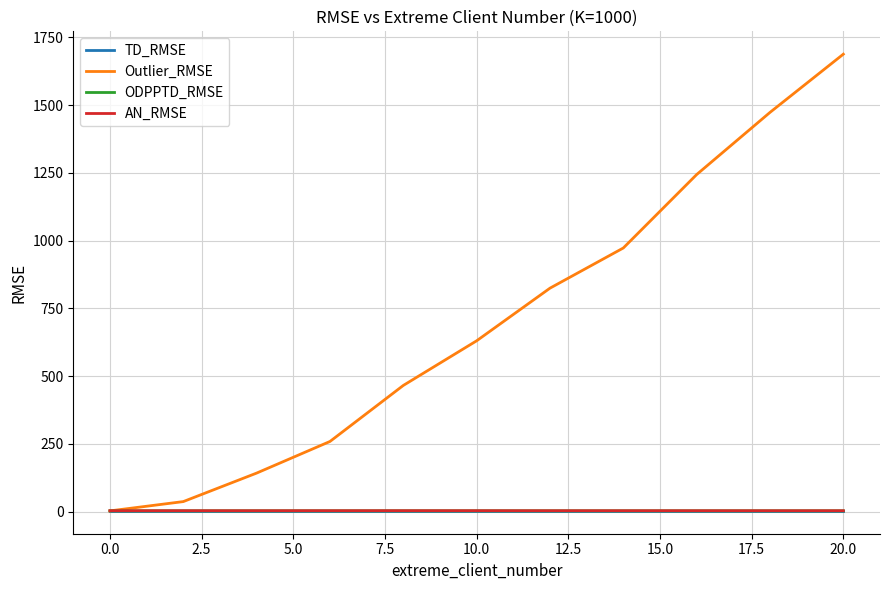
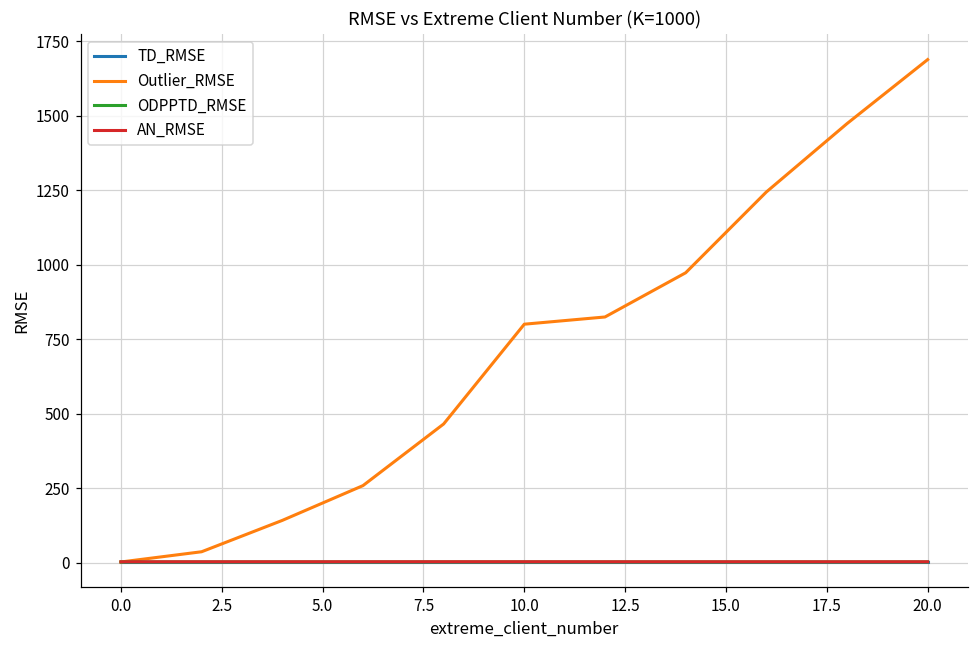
  {
    "AN_RMSE": {
      "10.0": 0,
      "20.0": 0
    },
    "Outlier_RMSE": {
-     "10.0": 630,
+     "10.0": 800,
      "20.0": 1690
    }
  }
